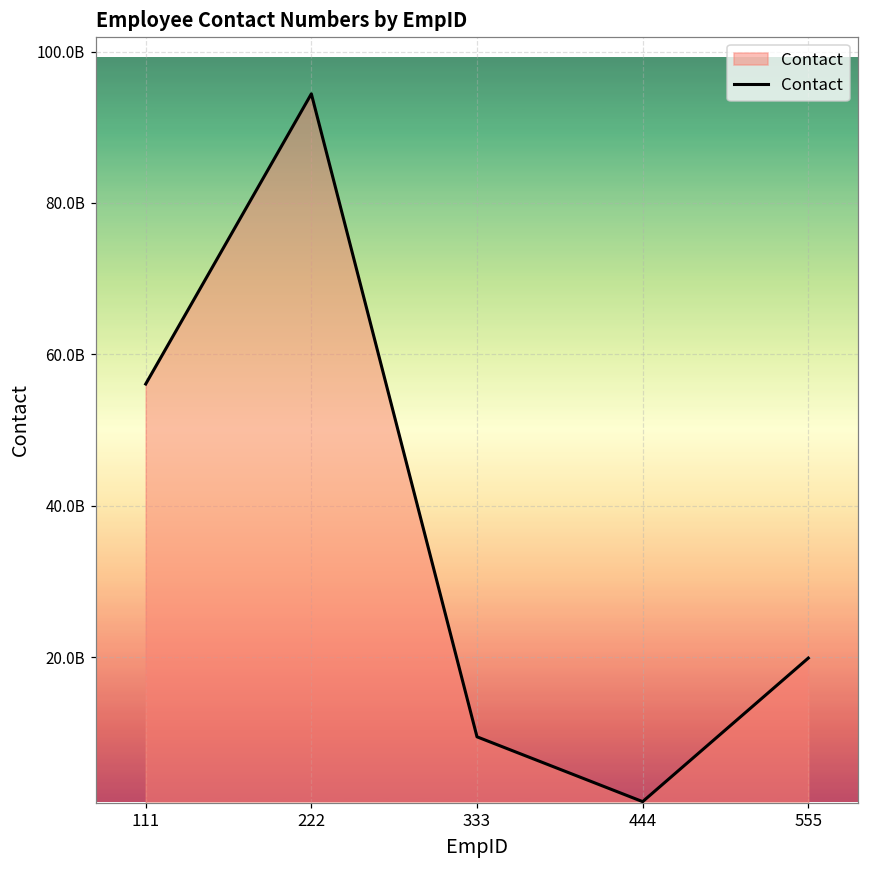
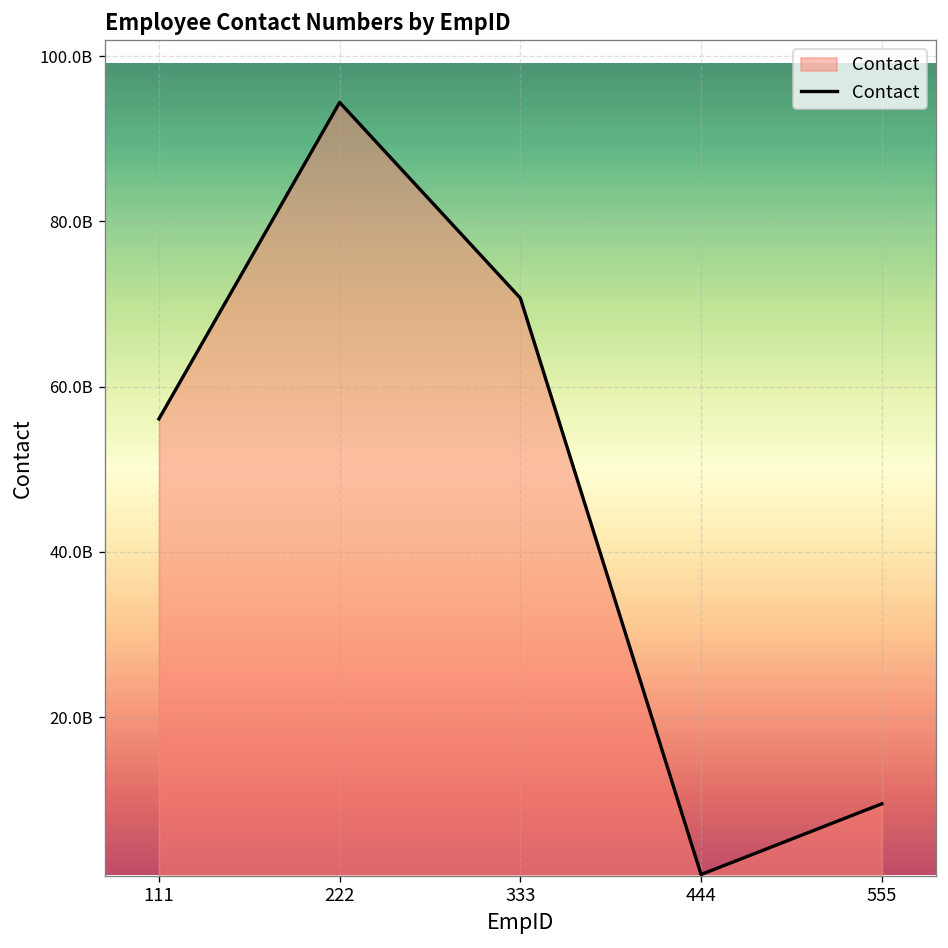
  {
    "111": 56000000000,
    "222": 94000000000,
-   "333": 9000000000,
+   "333": 71000000000,
    "444": 1000000000,
-   "555": 20000000000
+   "555": 9000000000
  }
